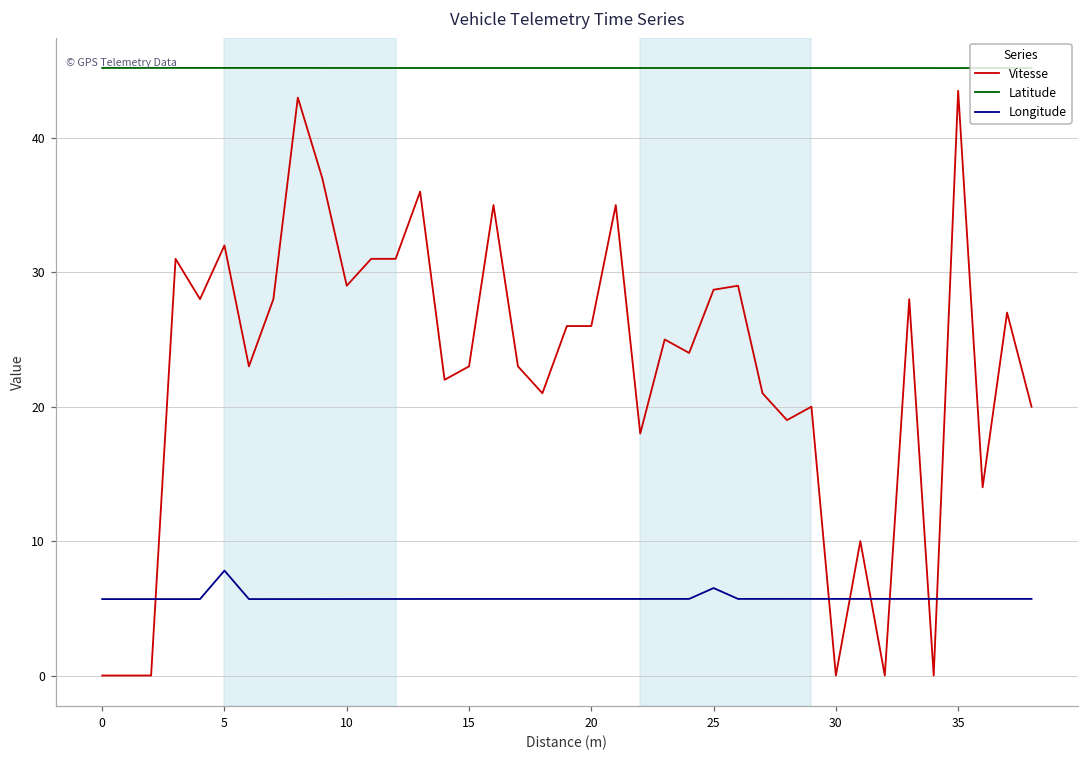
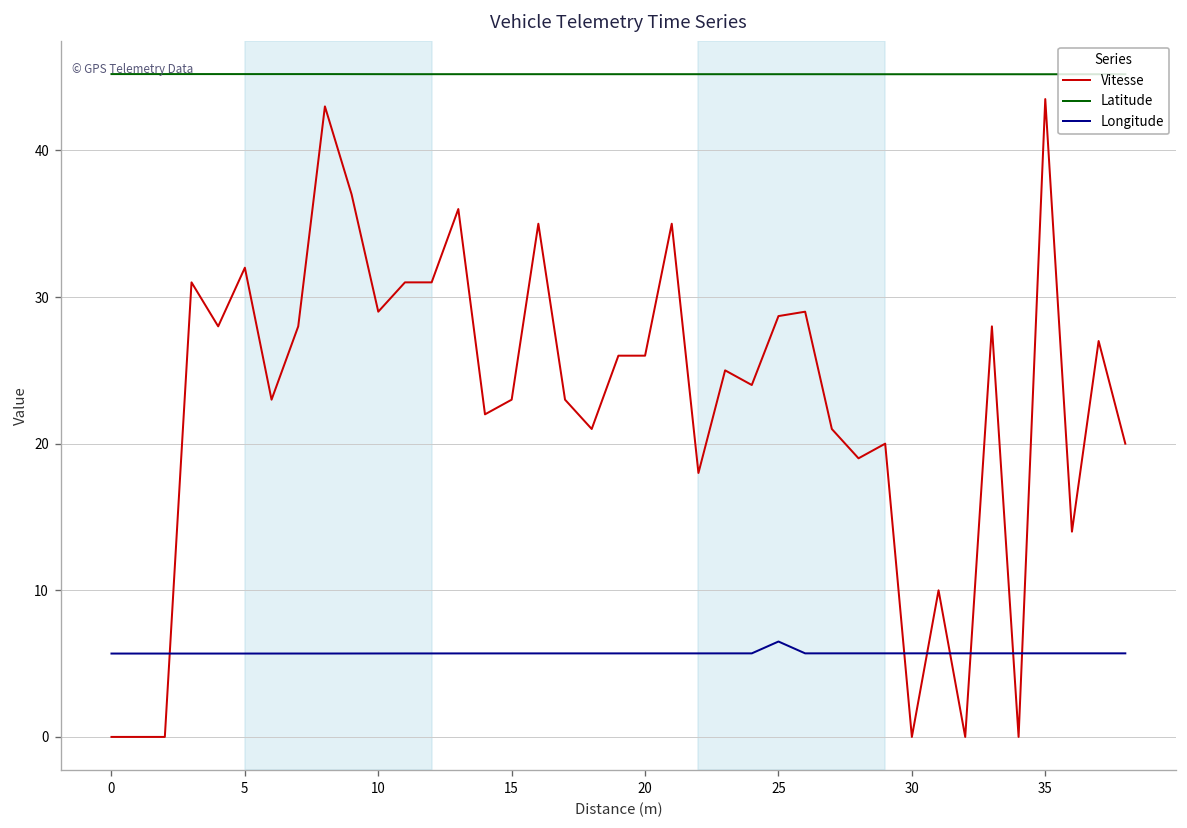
  {
    "Vitesse": {
      "0": 0.0,
      "5": 32.0,
      "10": 29.0,
      "15": 23.0,
      "20": 26.0,
      "25": 28.7,
      "30": 0.0,
      "35": 43.5
    },
    "Latitude": {
      "0": 45.2,
      "5": 45.2,
      "10": 45.2,
      "15": 45.2,
      "20": 45.2,
      "25": 45.2,
      "30": 45.2,
      "35": 45.2
    },
    "Longitude": {
      "0": 5.7,
-     "5": 7.8,
+     "5": 5.7,
      "10": 5.7,
      "15": 5.7,
      "20": 5.7,
      "25": 6.5,
      "30": 5.7,
      "35": 5.7
    }
  }
